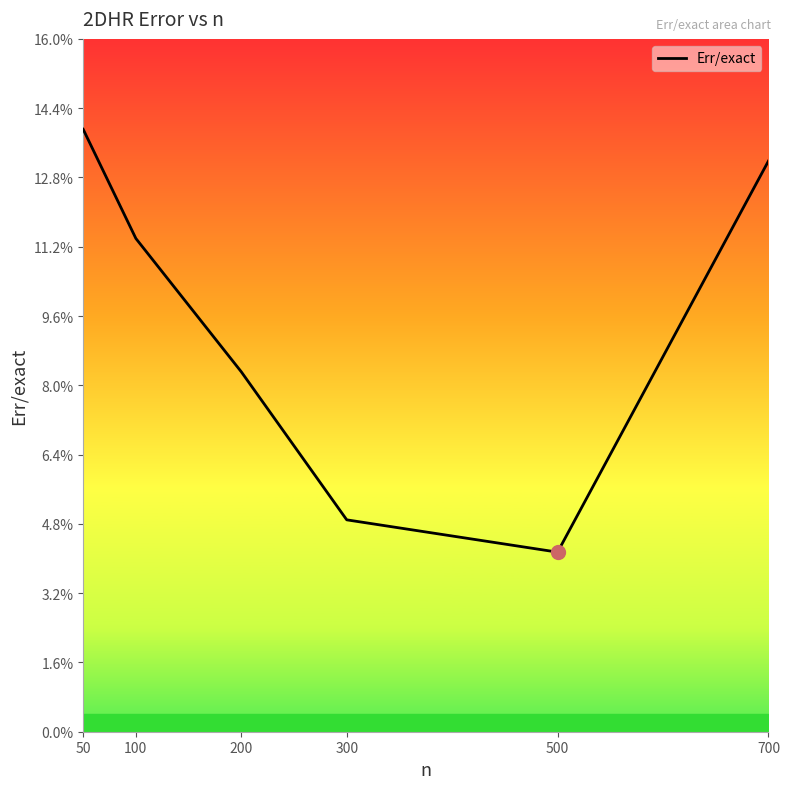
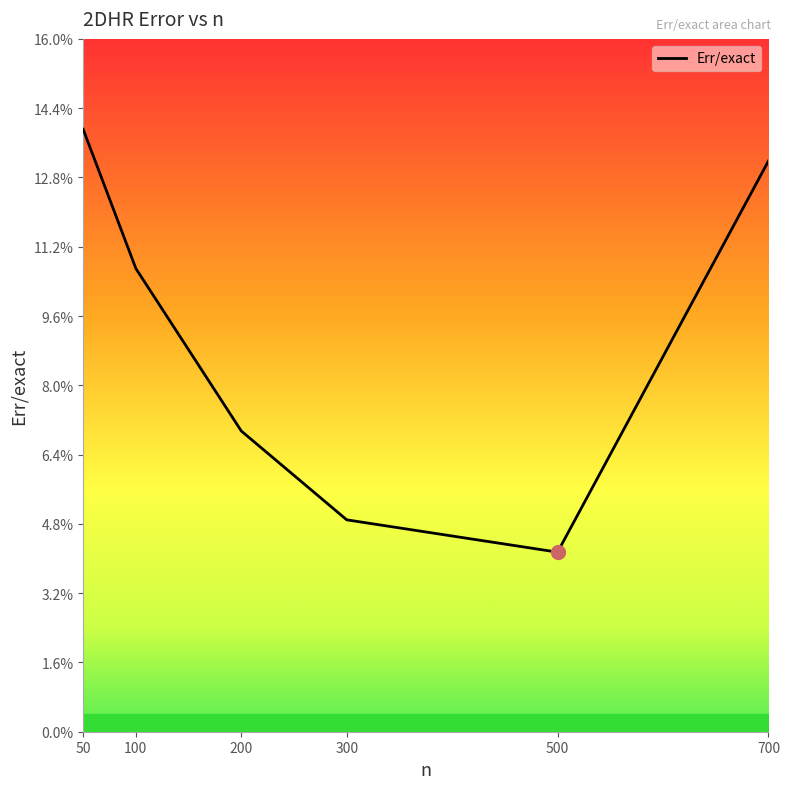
  {
    "Err/exact": {
      "50": "13.9%",
-     "100": "11.4%",
-     "200": "8.3%",
+     "100": "10.7%",
+     "200": "7.0%",
      "300": "4.9%",
      "700": "13.2%"
    }
  }
